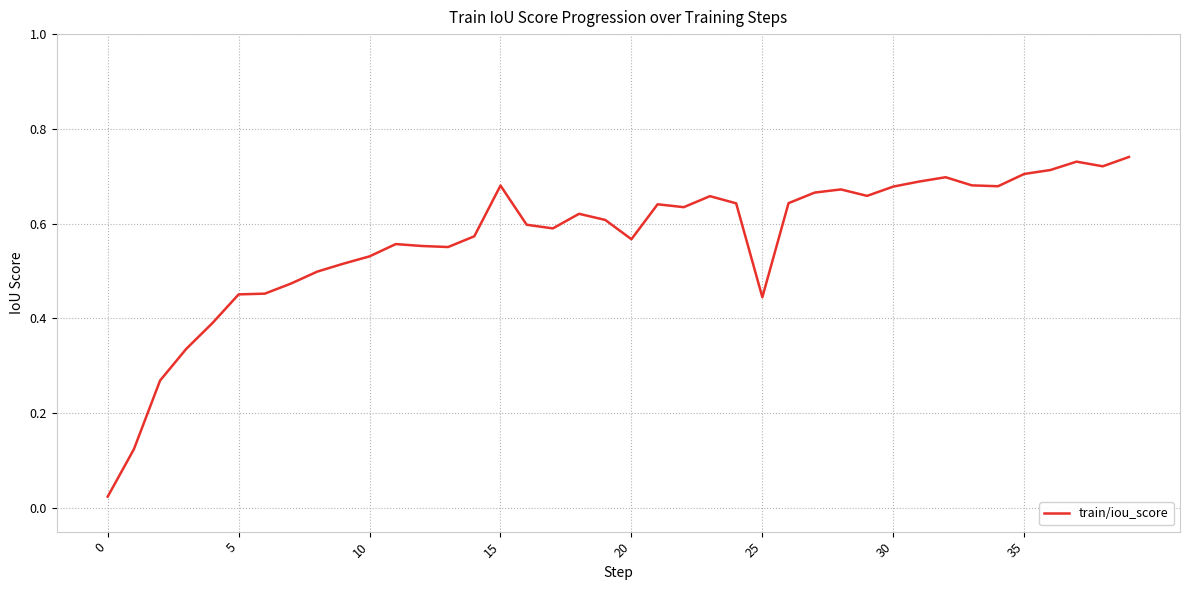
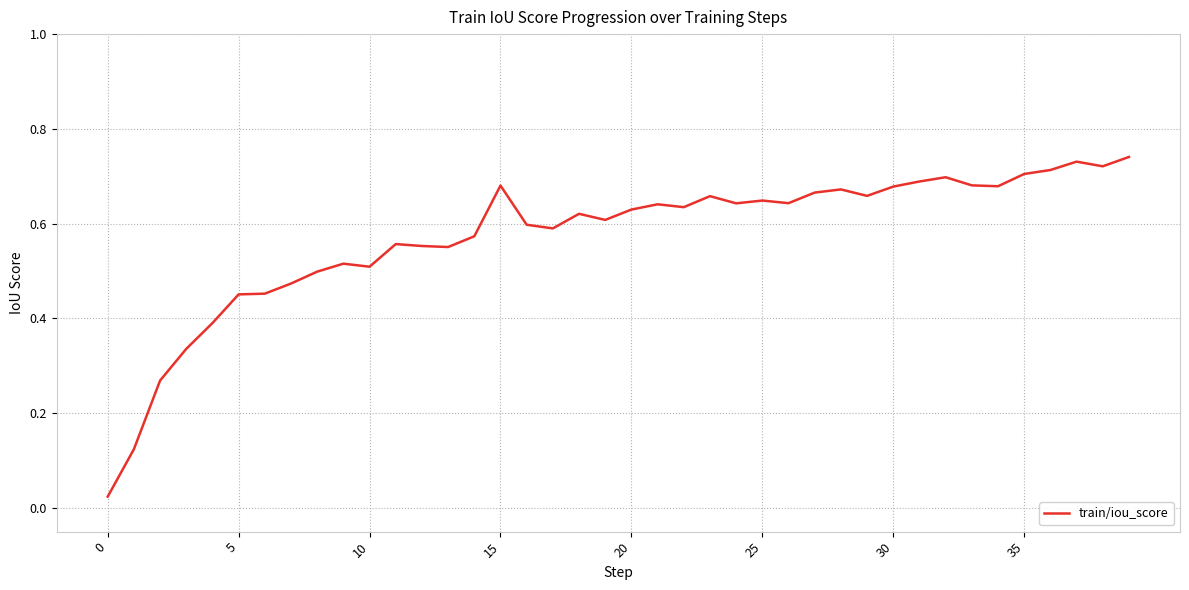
  {
    "0": 0.02,
    "5": 0.45,
-   "10": 0.53,
+   "10": 0.51,
    "15": 0.68,
-   "20": 0.57,
-   "25": 0.44,
+   "20": 0.63,
+   "25": 0.65,
    "30": 0.68,
    "35": 0.70
  }
